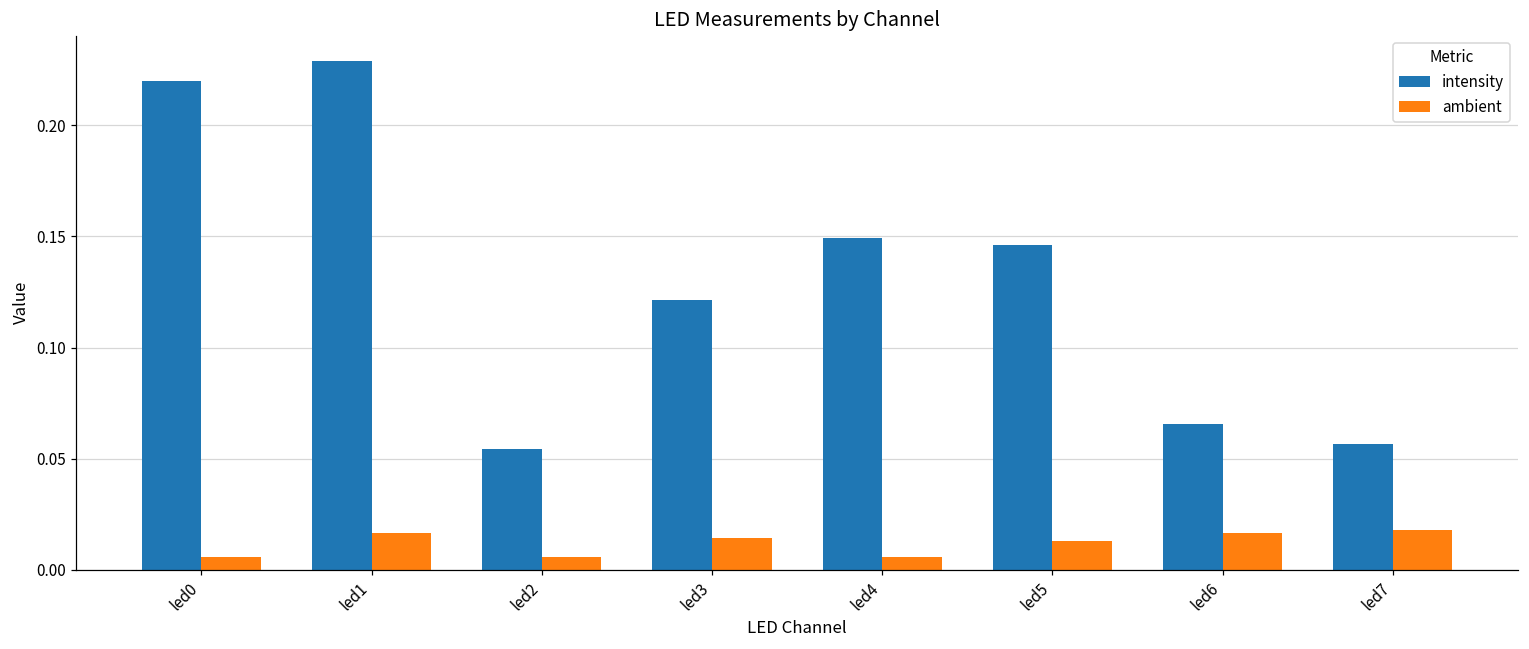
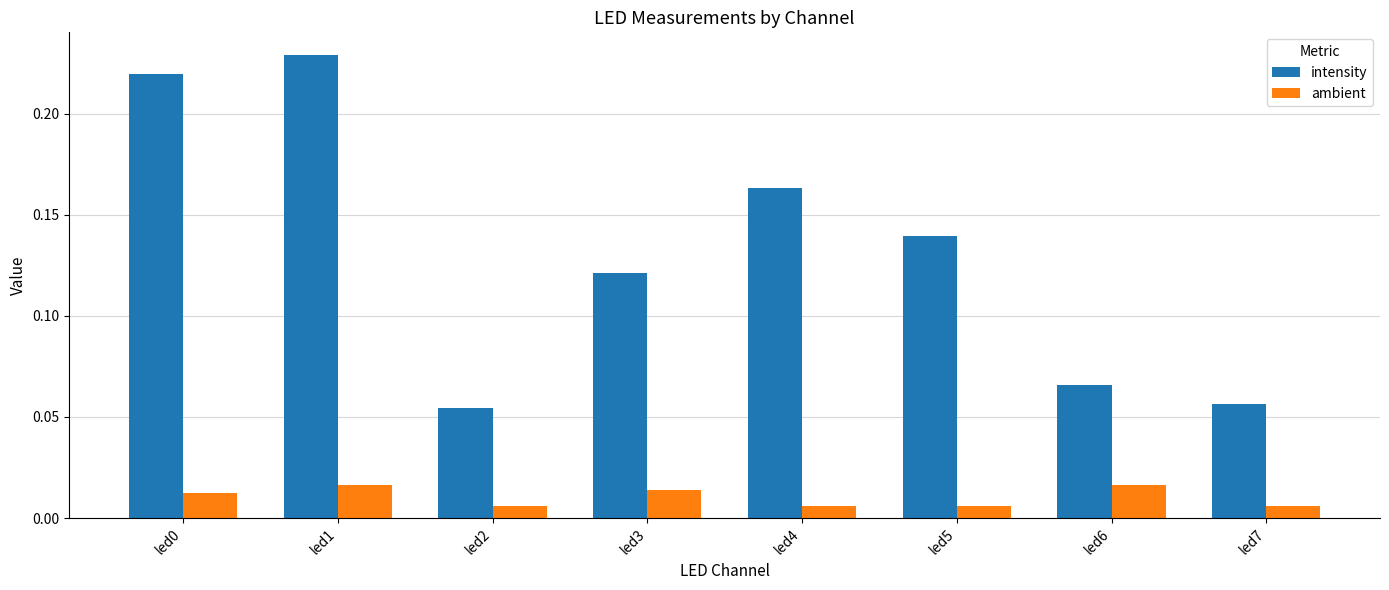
  {
    "intensity": {
      "led0": 0.220,
      "led1": 0.229,
      "led2": 0.055,
      "led3": 0.121,
-     "led4": 0.149,
-     "led5": 0.146,
+     "led4": 0.163,
+     "led5": 0.140,
      "led6": 0.066,
      "led7": 0.057
    },
    "ambient": {
-     "led0": 0.006,
+     "led0": 0.013,
      "led1": 0.016,
      "led2": 0.006,
      "led3": 0.014,
      "led4": 0.006,
-     "led5": 0.013,
+     "led5": 0.006,
      "led6": 0.017,
-     "led7": 0.018
+     "led7": 0.006
    }
  }
